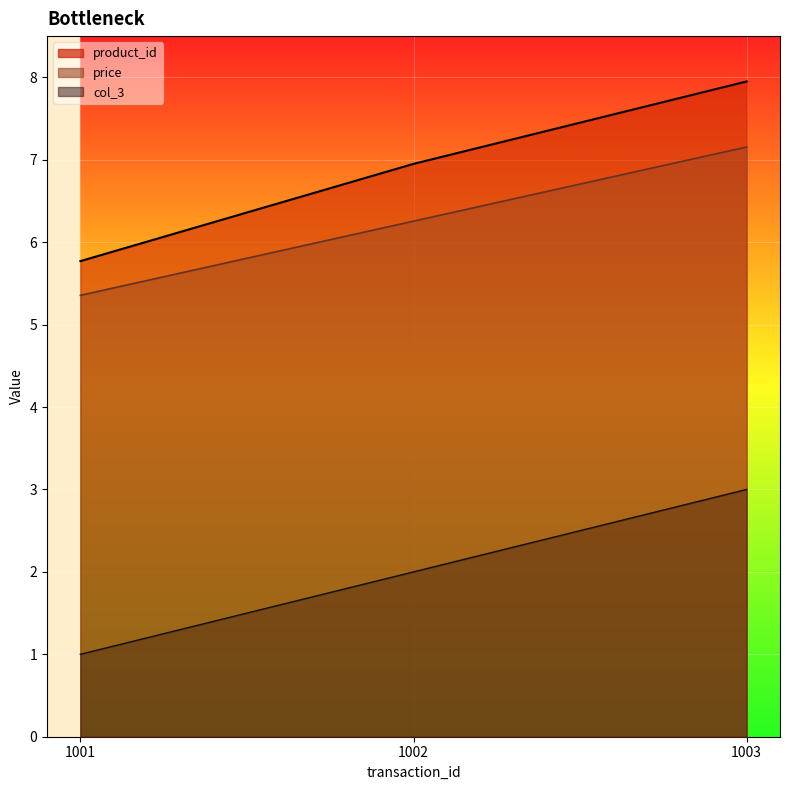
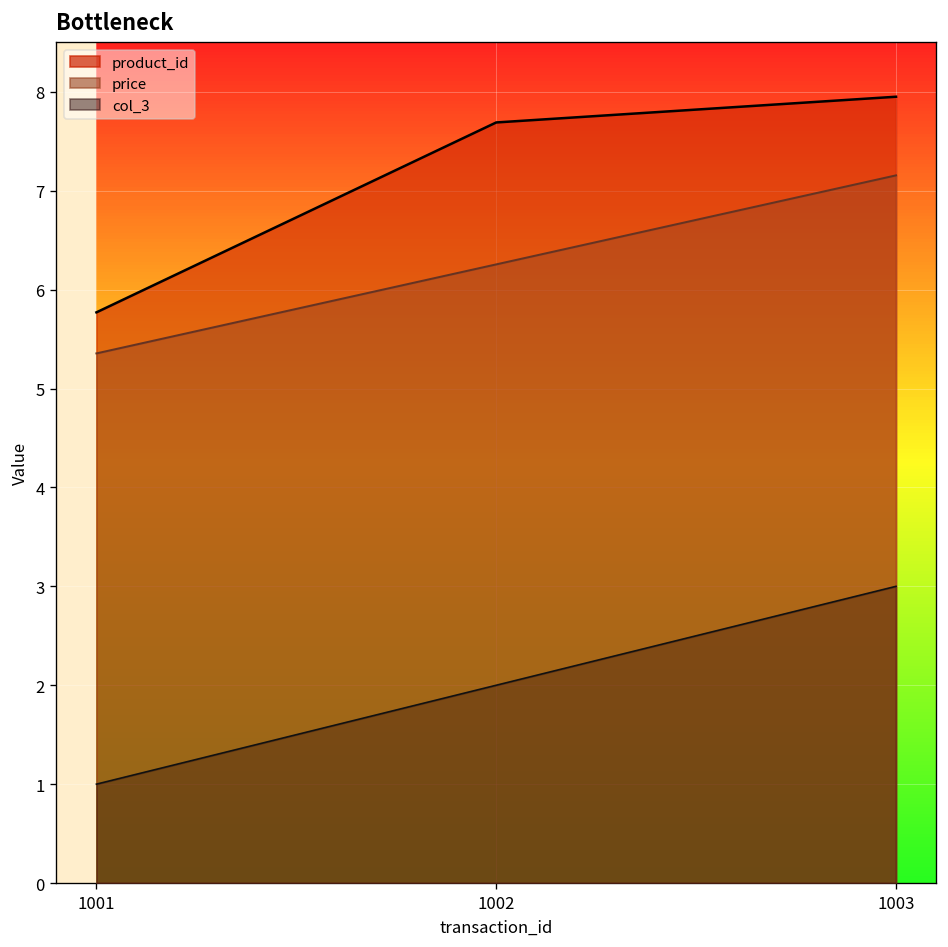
  {
    "price": {
      "1001": 5.8,
-     "1002": 7.0,
+     "1002": 7.7,
      "1003": 8.0
    }
  }
